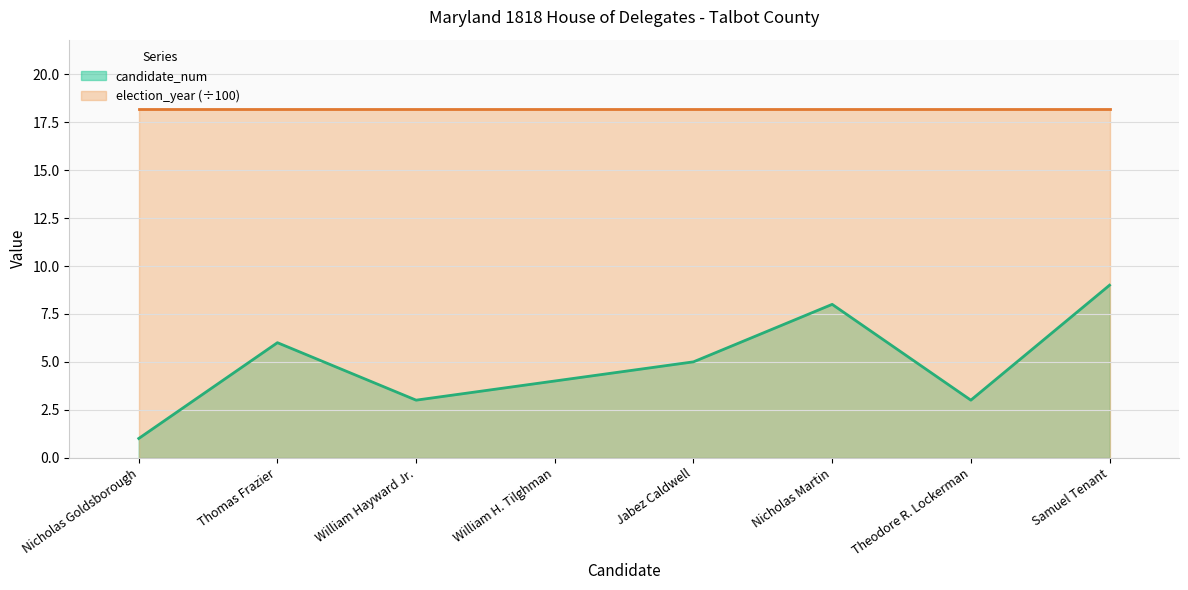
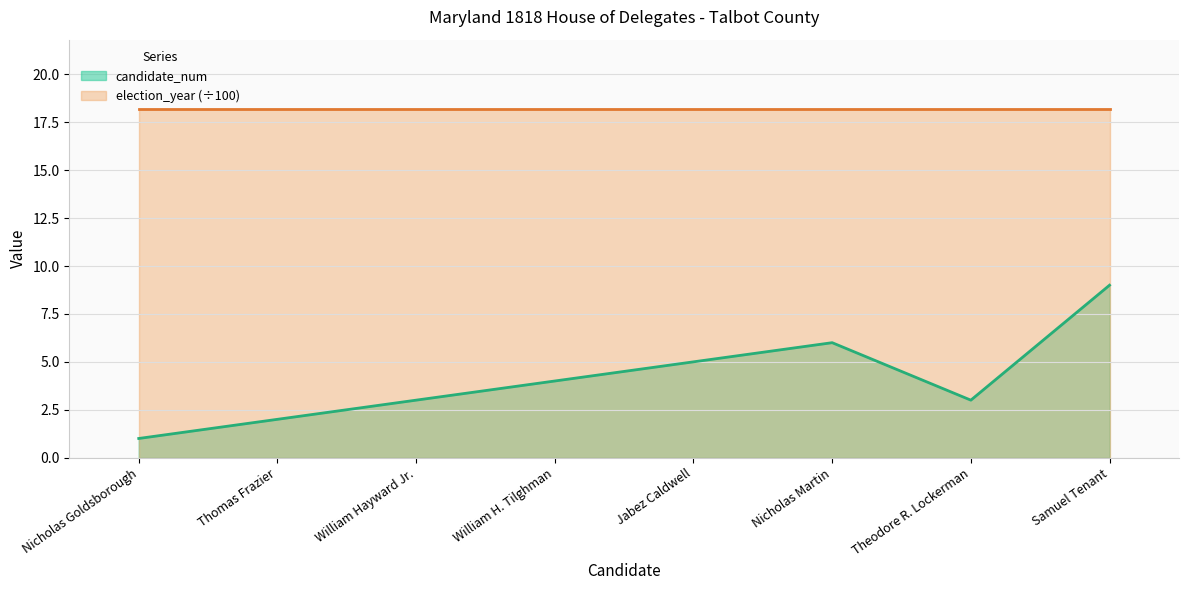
  {
    "candidate_num": {
      "Nicholas Goldsborough": 1,
-     "Thomas Frazier": 6,
+     "Thomas Frazier": 2,
      "William Hayward Jr.": 3,
      "William H. Tilghman": 4,
      "Jabez Caldwell": 5,
-     "Nicholas Martin": 8,
+     "Nicholas Martin": 6,
      "Theodore R. Lockerman": 3,
      "Samuel Tenant": 9
    },
    "election_year (÷100)": {
      "Nicholas Goldsborough": 18.2,
      "Thomas Frazier": 18.2,
      "William Hayward Jr.": 18.2,
      "William H. Tilghman": 18.2,
      "Jabez Caldwell": 18.2,
      "Nicholas Martin": 18.2,
      "Theodore R. Lockerman": 18.2,
      "Samuel Tenant": 18.2
    }
  }
